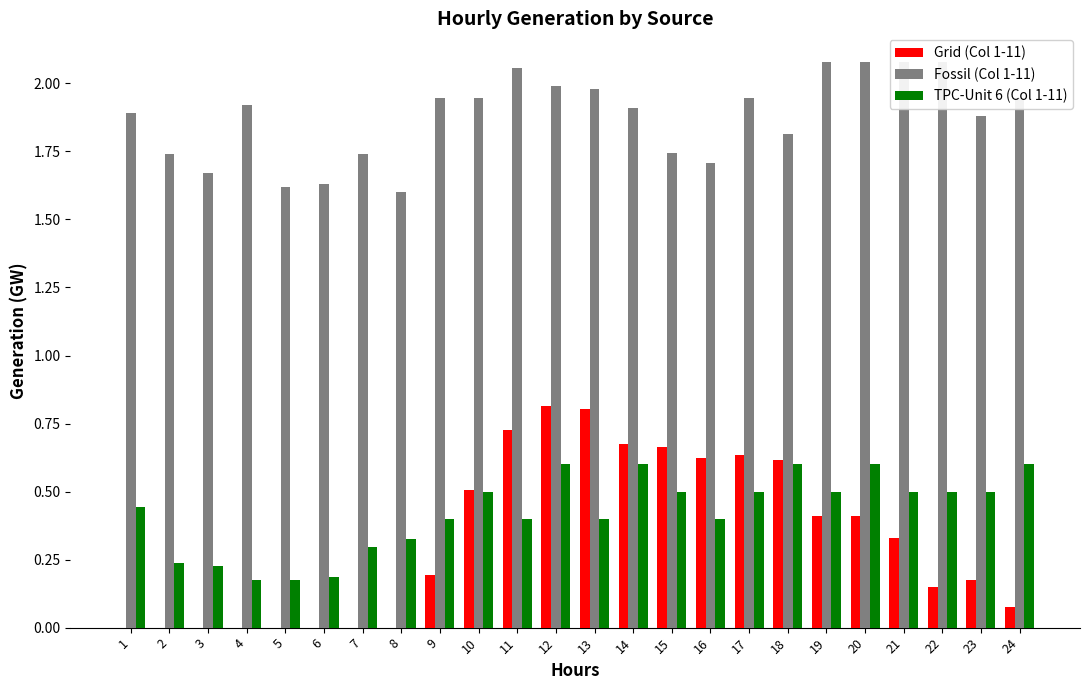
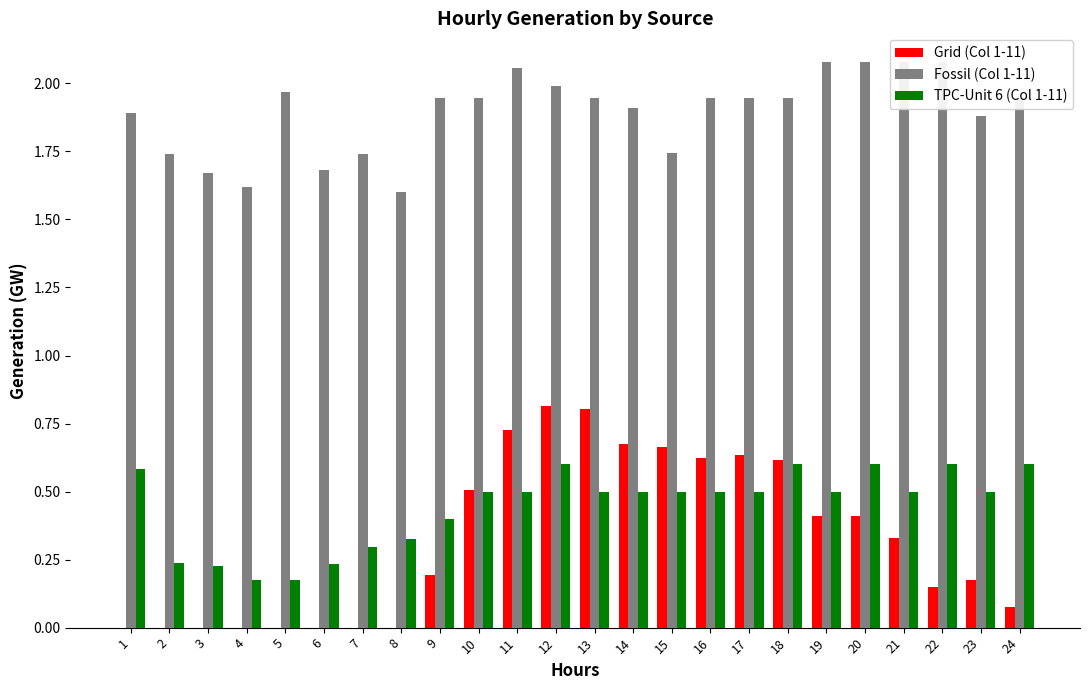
  {
    "Grid (Col 1-11)": {
      "1": 0.00,
      "3": 0.00,
      "6": 0.00,
      "9": 0.20,
      "10": 0.51,
      "11": 0.73,
      "12": 0.82,
      "13": 0.81,
      "14": 0.68,
      "15": 0.67,
      "16": 0.63,
      "17": 0.64,
      "18": 0.62,
      "19": 0.41,
      "20": 0.41,
      "21": 0.33,
      "22": 0.15,
      "23": 0.18,
      "24": 0.08
    },
    "Fossil (Col 1-11)": {
      "1": 1.89,
      "2": 1.74,
      "3": 1.67,
-     "4": 1.92,
-     "5": 1.62,
-     "6": 1.63,
+     "4": 1.62,
+     "5": 1.97,
+     "6": 1.68,
      "7": 1.74,
      "8": 1.60,
      "9": 1.95,
      "10": 1.95,
      "11": 2.06,
      "12": 1.99,
-     "13": 1.98,
+     "13": 1.95,
      "14": 1.91,
      "15": 1.75,
-     "16": 1.71,
+     "16": 1.95,
      "17": 1.95,
-     "18": 1.81,
+     "18": 1.95,
      "19": 2.08,
      "20": 2.08,
      "23": 1.88
    },
    "TPC-Unit 6 (Col 1-11)": {
-     "1": 0.45,
+     "1": 0.58,
      "2": 0.24,
      "3": 0.23,
      "4": 0.18,
      "5": 0.18,
-     "6": 0.19,
+     "6": 0.24,
      "7": 0.30,
      "8": 0.33,
      "9": 0.40,
      "10": 0.50,
-     "11": 0.4,
+     "11": 0.5,
      "12": 0.60,
-     "13": 0.4,
-     "14": 0.6,
+     "13": 0.5,
+     "14": 0.5,
      "15": 0.50,
-     "16": 0.4,
+     "16": 0.5,
      "17": 0.50,
      "18": 0.60,
      "19": 0.50,
      "20": 0.60,
      "21": 0.50,
-     "22": 0.5,
+     "22": 0.6,
      "23": 0.50,
      "24": 0.60
    }
  }
